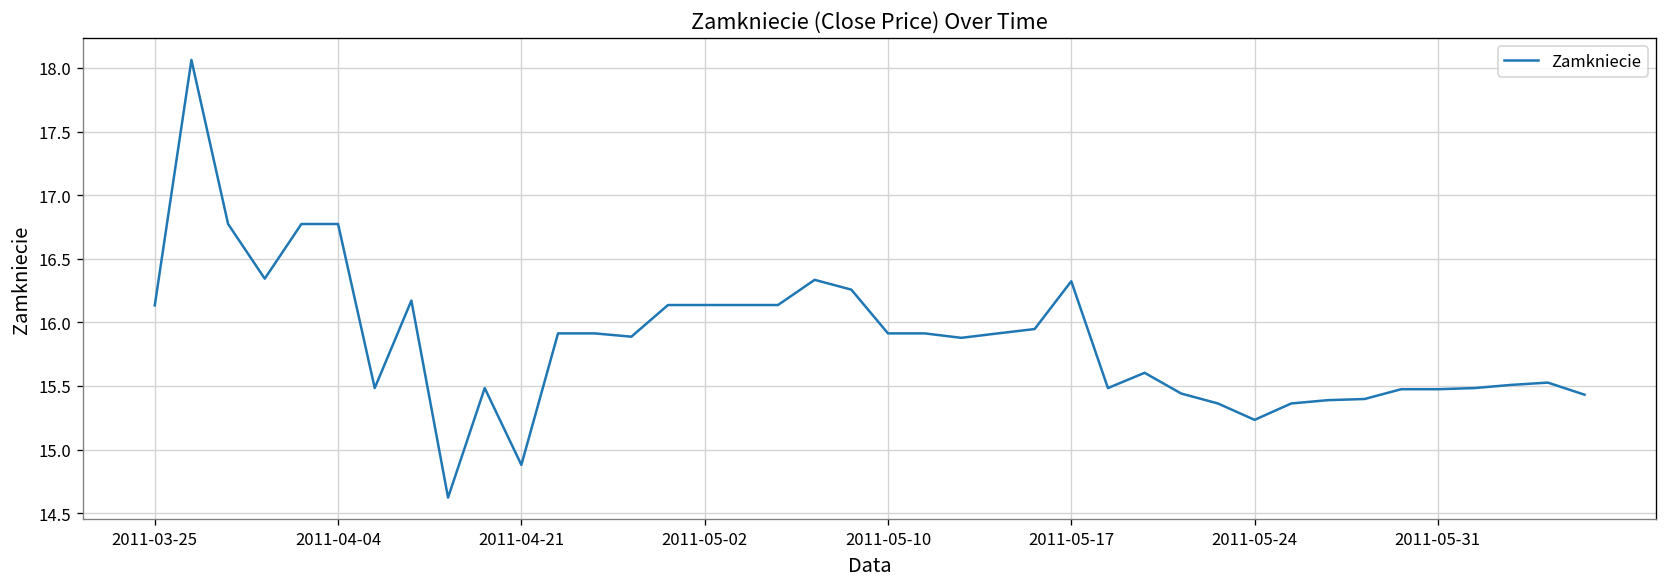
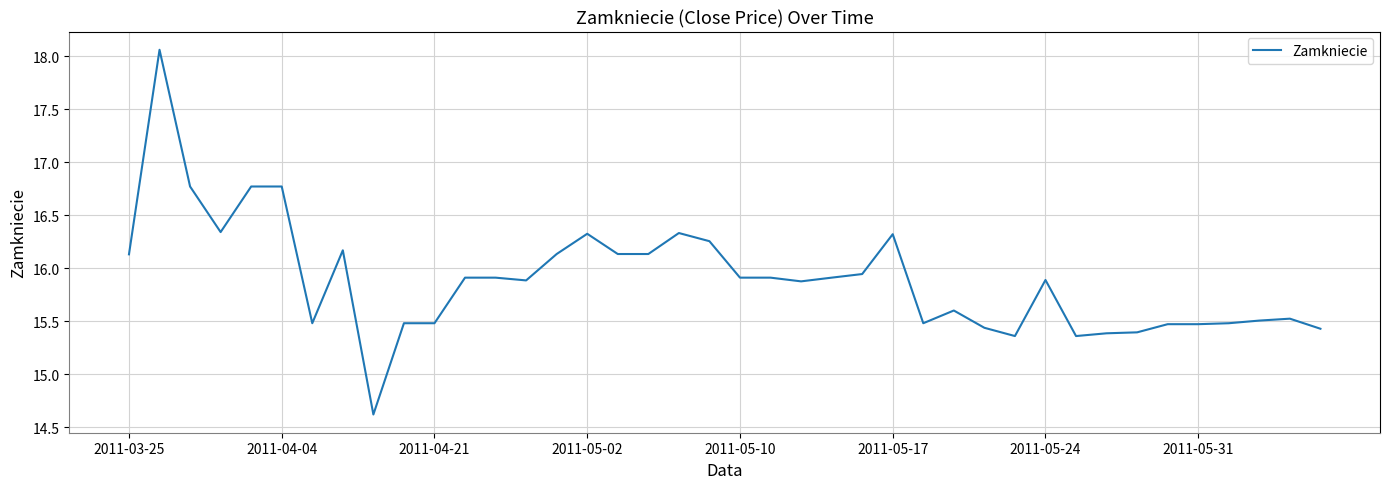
  {
    "2011-03-25": 16.13,
    "2011-04-04": 16.77,
-   "2011-04-21": 14.88,
-   "2011-05-02": 16.14,
+   "2011-04-21": 15.48,
+   "2011-05-02": 16.33,
    "2011-05-10": 15.91,
    "2011-05-17": 16.32,
-   "2011-05-24": 15.23,
+   "2011-05-24": 15.89,
    "2011-05-31": 15.47
  }
